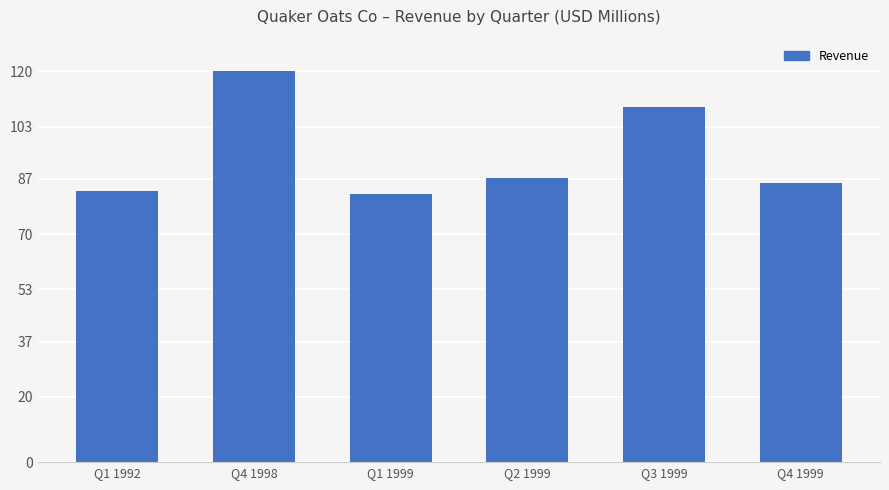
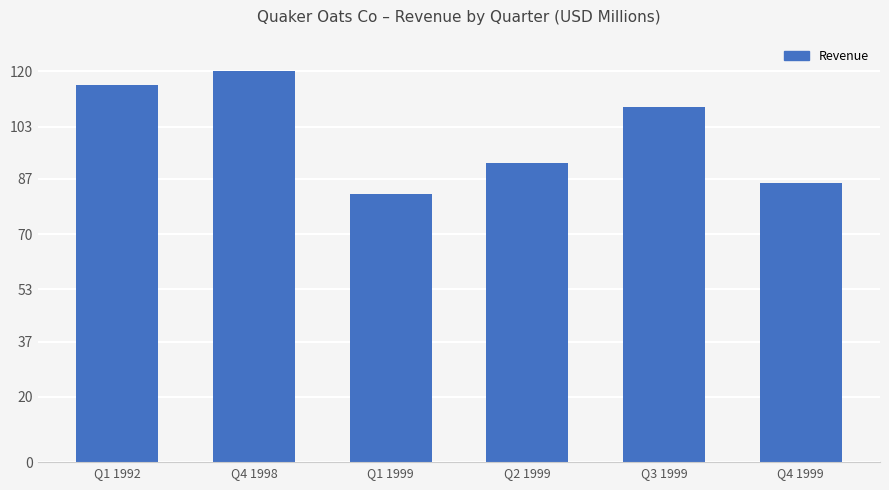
  {
-   "Q1 1992": 83,
+   "Q1 1992": 116,
    "Q4 1998": 120,
    "Q1 1999": 82,
-   "Q2 1999": 87,
+   "Q2 1999": 92,
    "Q3 1999": 109,
    "Q4 1999": 86
  }
